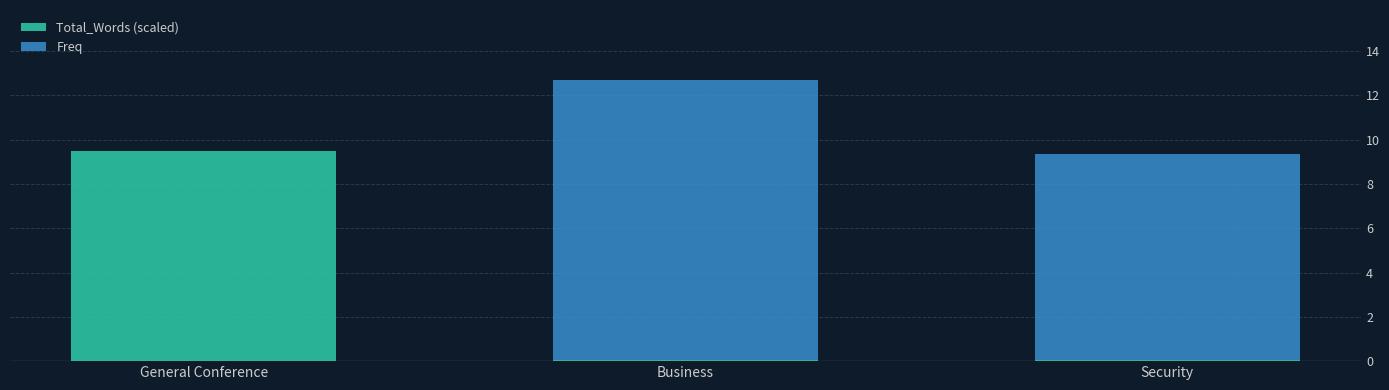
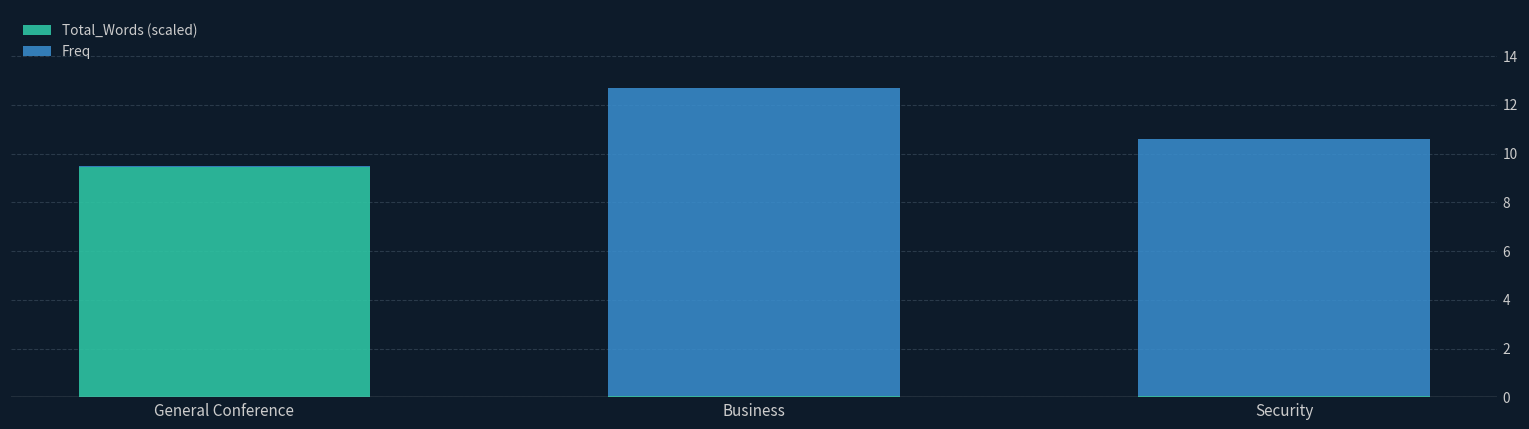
  {
    "Total_Words (scaled)": {
      "General Conference": 9.5
    },
    "Freq": {
      "Business": 12.6,
-     "Security": 9.3
+     "Security": 10.5
    }
  }
